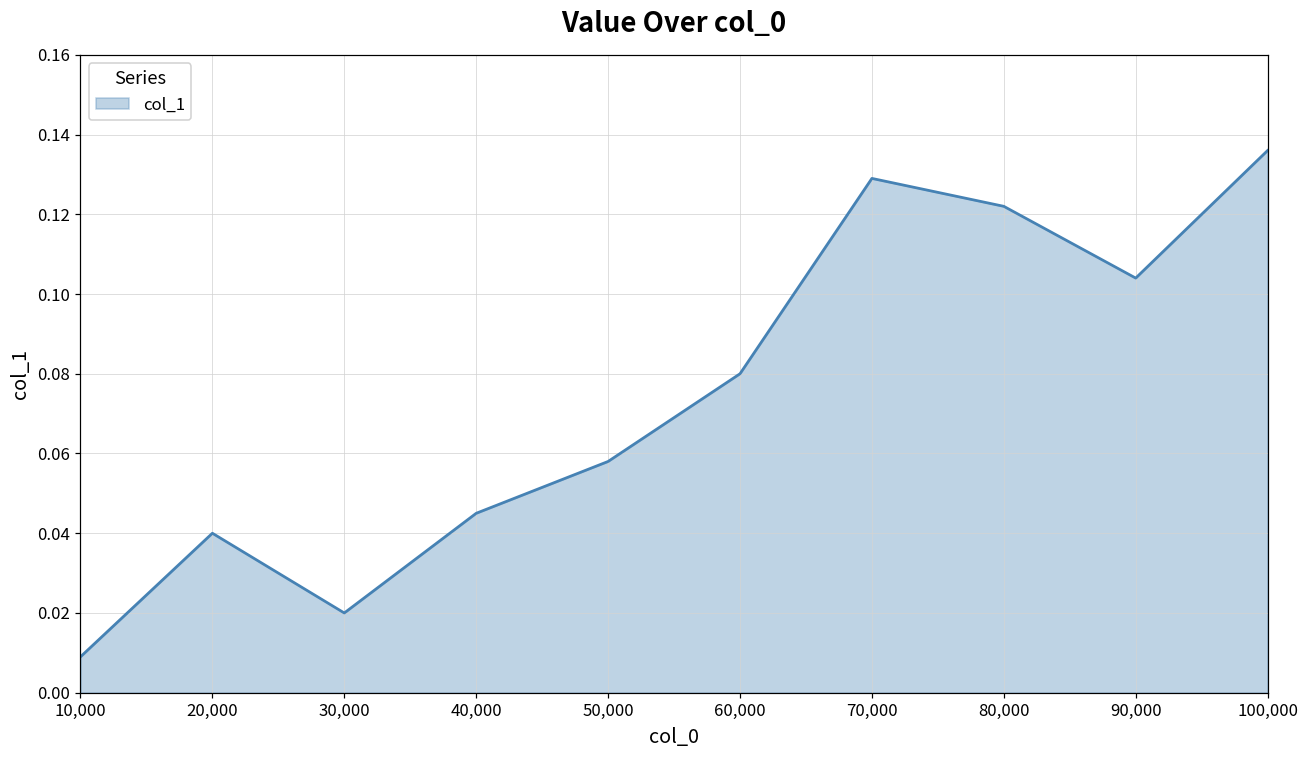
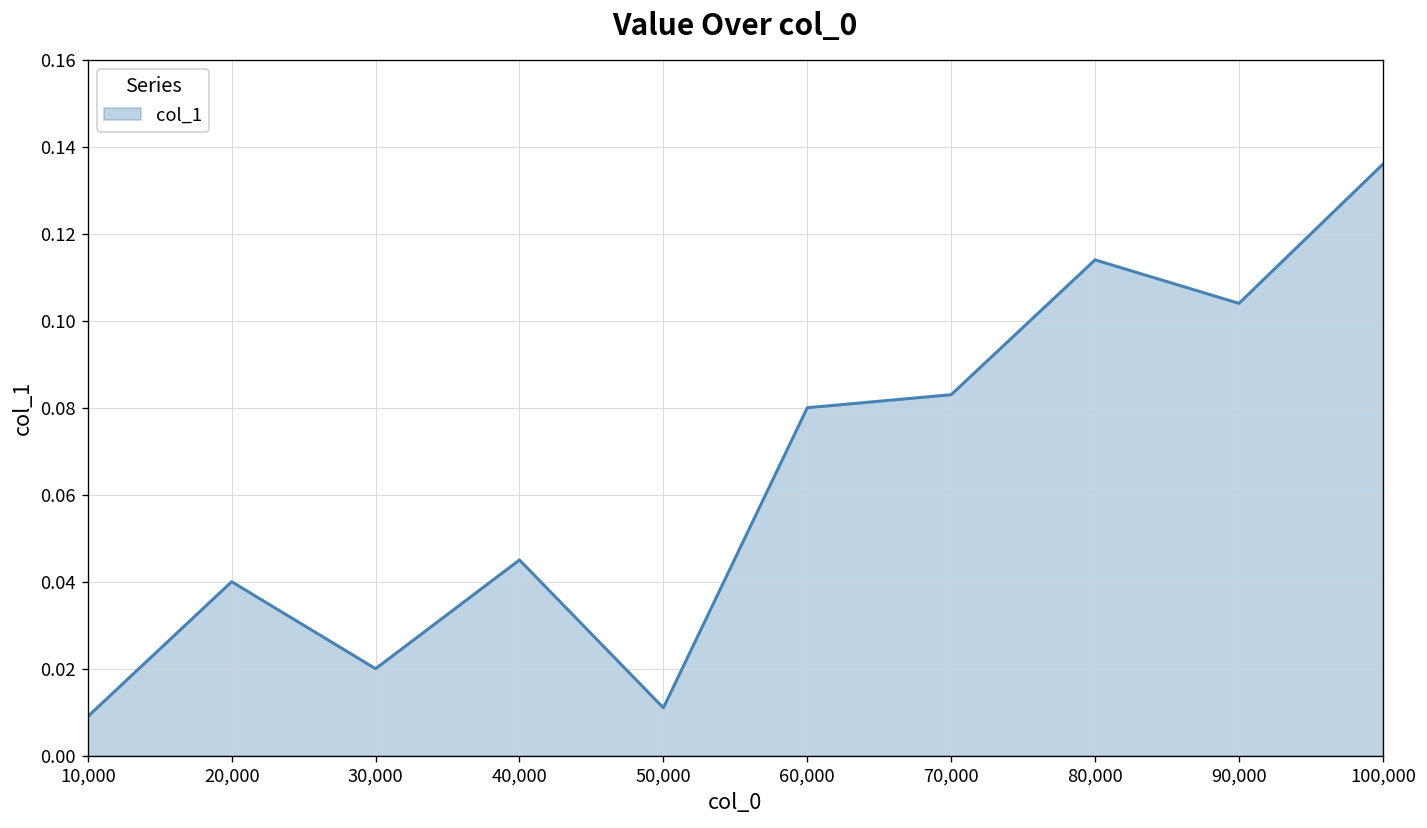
  {
    "10,000": 0.009,
    "20,000": 0.040,
    "30,000": 0.020,
    "40,000": 0.045,
-   "50,000": 0.058,
+   "50,000": 0.011,
    "60,000": 0.080,
-   "70,000": 0.129,
-   "80,000": 0.122,
+   "70,000": 0.083,
+   "80,000": 0.114,
    "90,000": 0.104,
    "100,000": 0.136
  }
